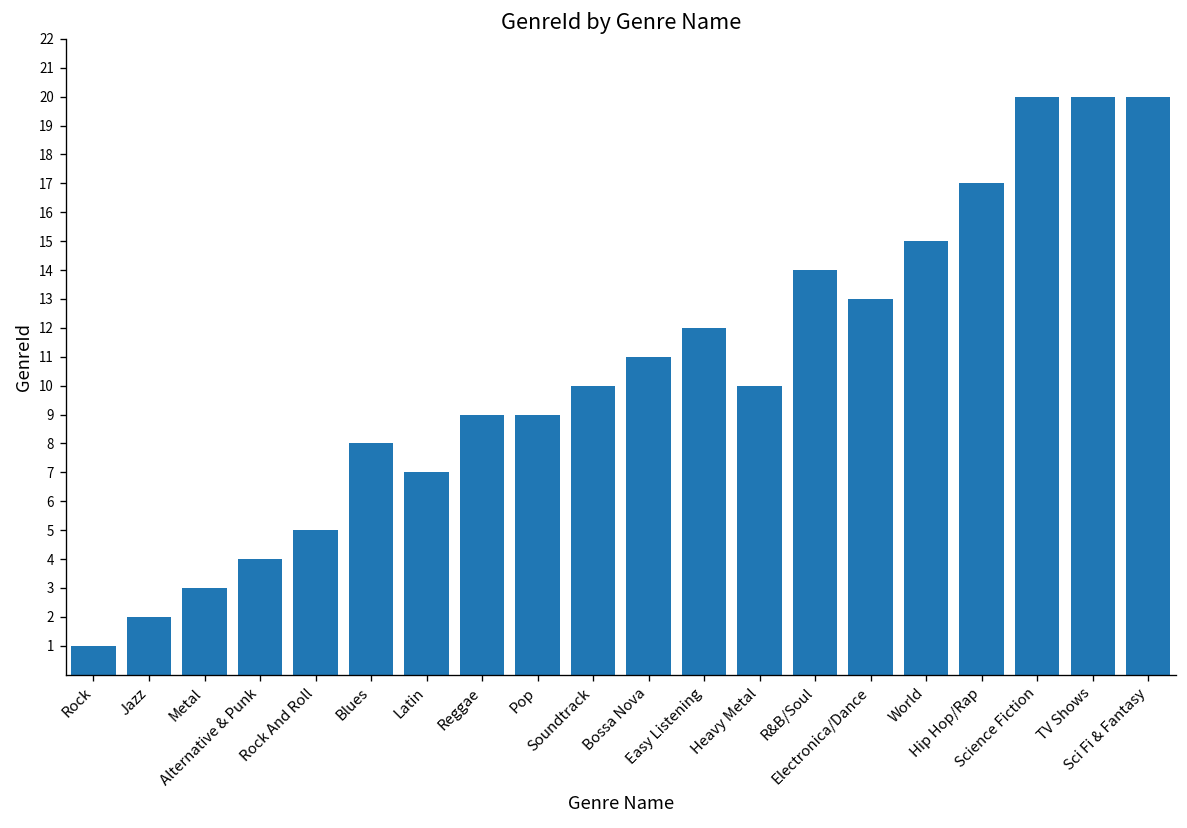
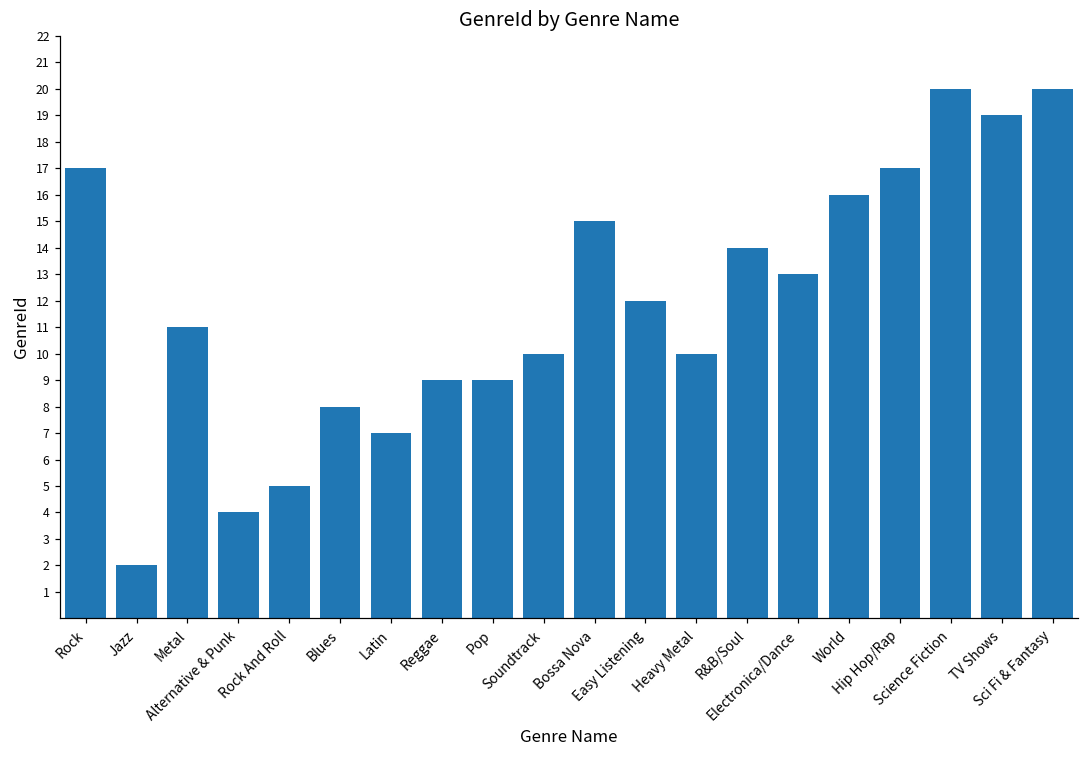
  {
-   "Rock": 1,
+   "Rock": 17,
    "Jazz": 2,
-   "Metal": 3,
+   "Metal": 11,
    "Alternative & Punk": 4,
    "Rock And Roll": 5,
    "Blues": 8,
    "Latin": 7,
    "Reggae": 9,
    "Pop": 9,
    "Soundtrack": 10,
-   "Bossa Nova": 11,
+   "Bossa Nova": 15,
    "Easy Listening": 12,
    "Heavy Metal": 10,
    "R&B/Soul": 14,
    "Electronica/Dance": 13,
-   "World": 15,
+   "World": 16,
    "Hip Hop/Rap": 17,
    "Science Fiction": 20,
-   "TV Shows": 20,
+   "TV Shows": 19,
    "Sci Fi & Fantasy": 20
  }
